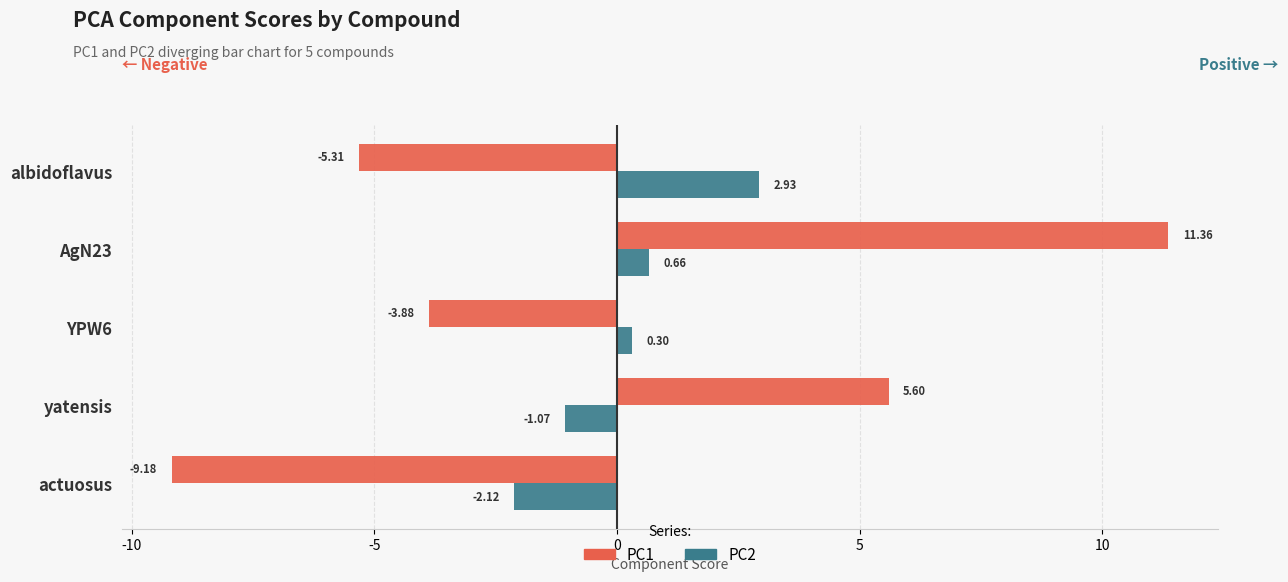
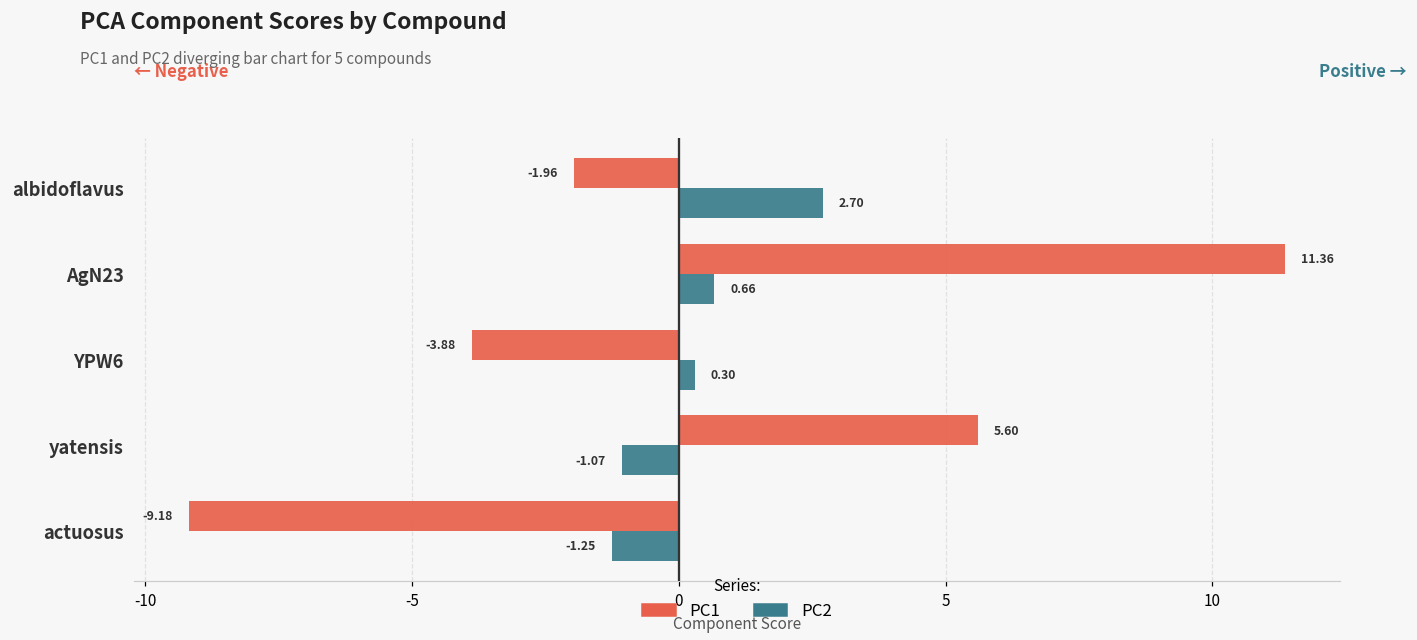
  {
    "PC1": {
-     "albidoflavus": -5.31,
+     "albidoflavus": -1.96,
      "AgN23": 11.36,
      "YPW6": -3.88,
      "yatensis": 5.60,
      "actuosus": -9.18
    },
    "PC2": {
-     "albidoflavus": 2.93,
+     "albidoflavus": 2.70,
      "AgN23": 0.66,
      "YPW6": 0.30,
      "yatensis": -1.07,
-     "actuosus": -2.12
+     "actuosus": -1.25
    }
  }
